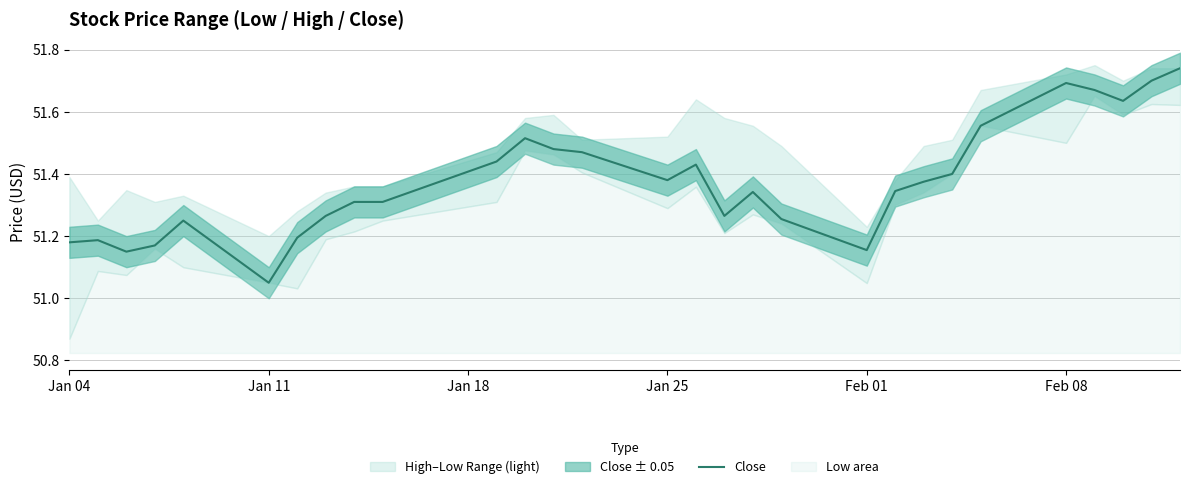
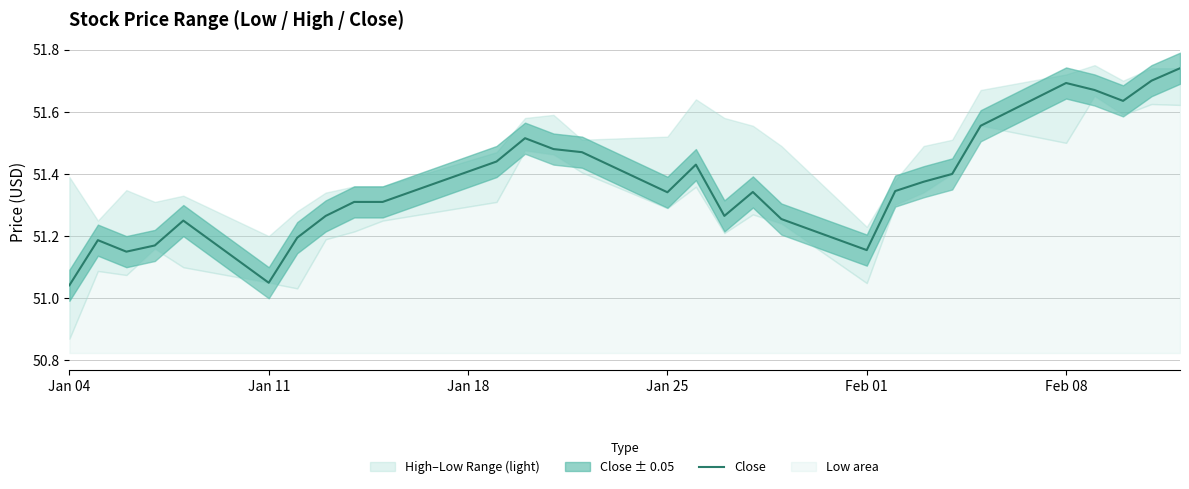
  {
    "Close": {
-     "Jan 04": 51.18,
-     "Jan 25": 51.38,
+     "Jan 04": 51.04,
+     "Jan 25": 51.34,
      "Feb 01": 51.15,
      "Feb 08": 51.69
    }
  }
